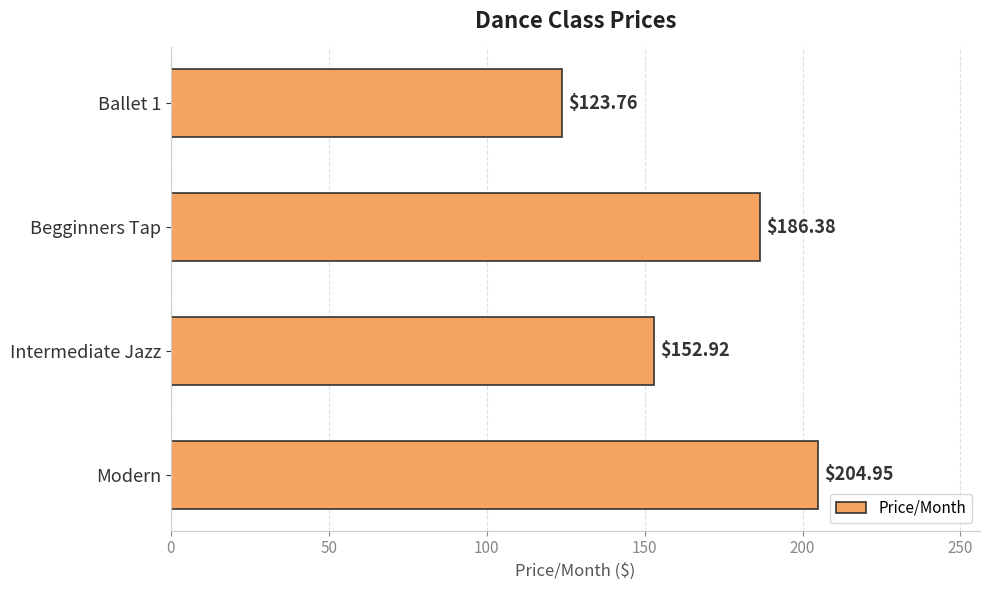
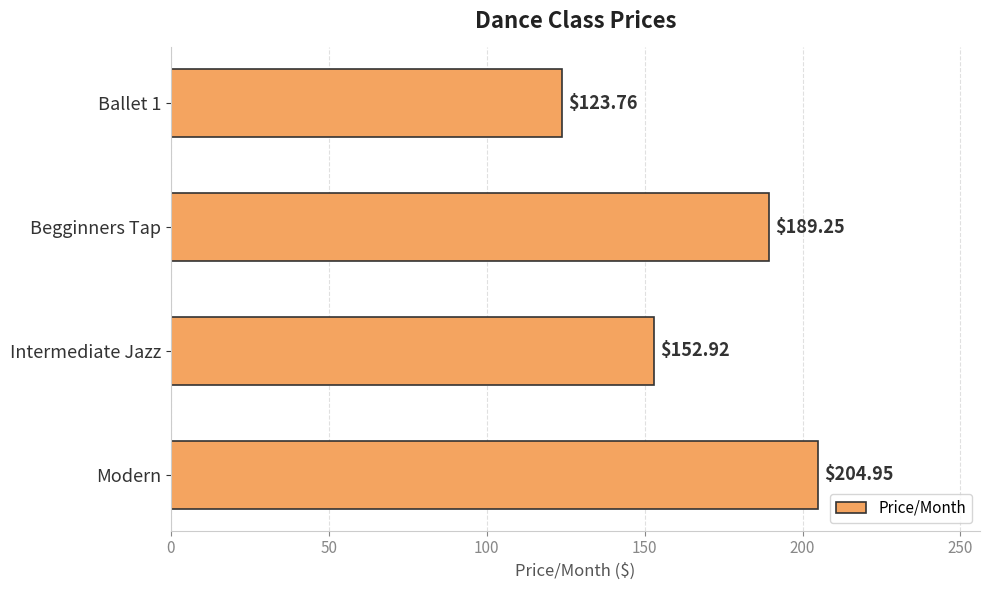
  {
    "Ballet 1": "$123.76",
-   "Begginners Tap": "$186.38",
+   "Begginners Tap": "$189.25",
    "Intermediate Jazz": "$152.92",
    "Modern": "$204.95"
  }
